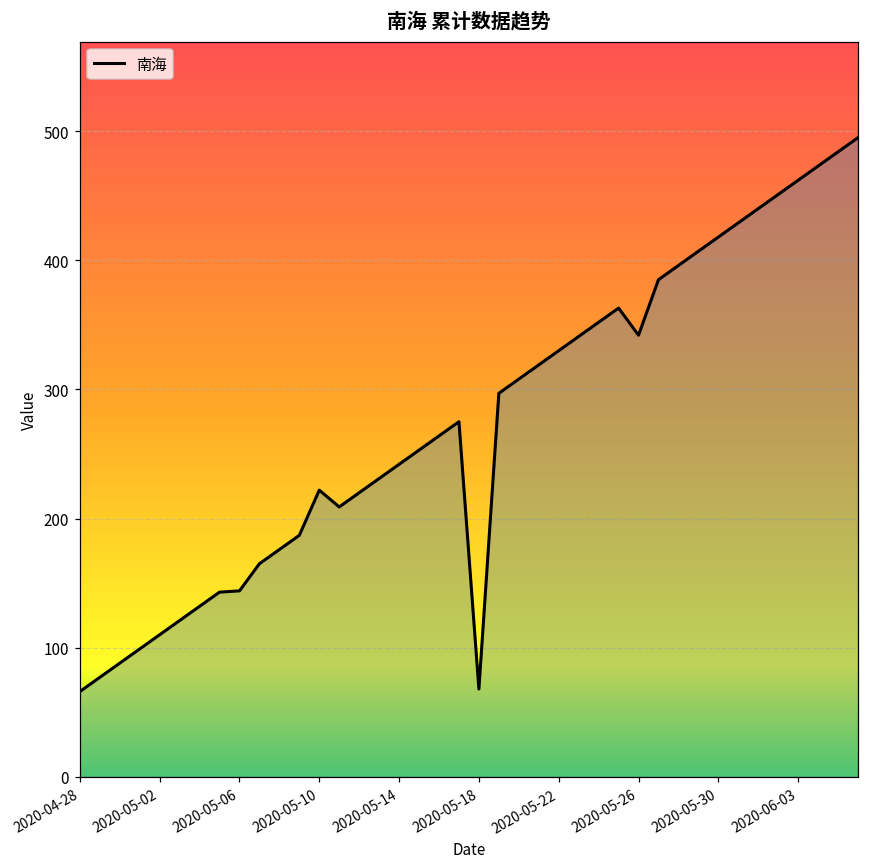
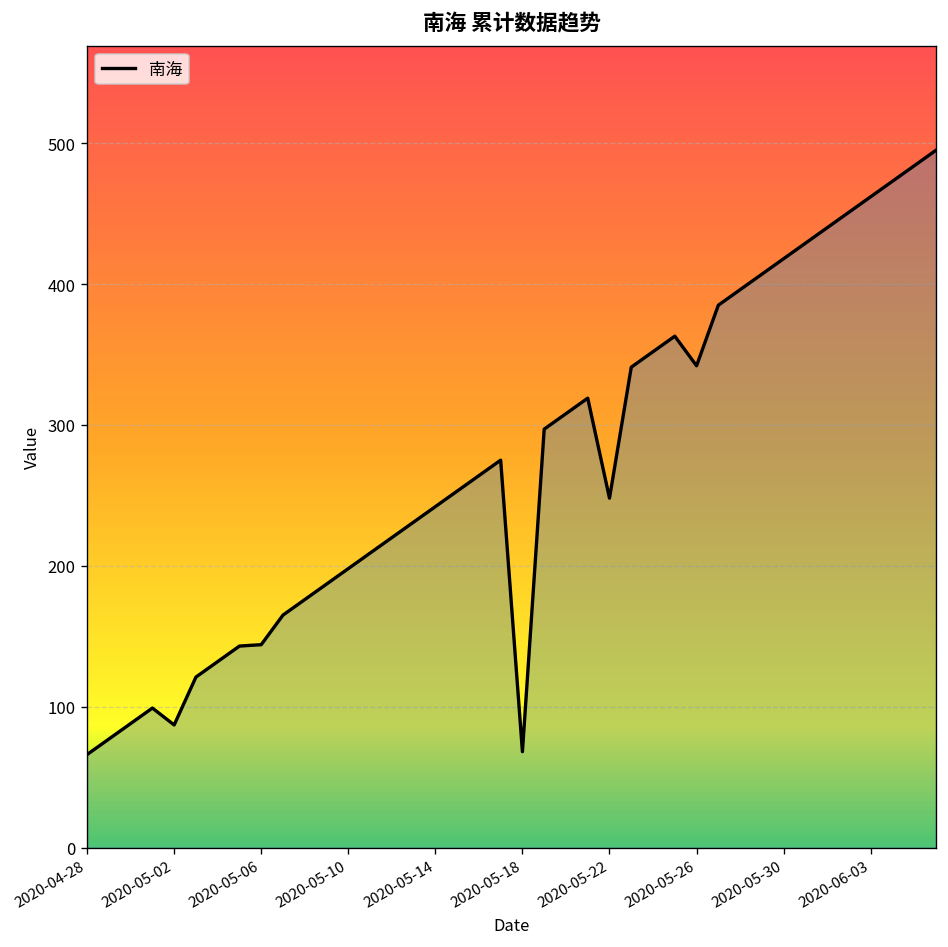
  {
    "2020-04-28": 66,
-   "2020-05-02": 110,
+   "2020-05-02": 87,
    "2020-05-06": 144,
-   "2020-05-10": 222,
+   "2020-05-10": 198,
    "2020-05-14": 242,
    "2020-05-18": 68,
-   "2020-05-22": 330,
+   "2020-05-22": 248,
    "2020-05-26": 342,
    "2020-05-30": 418,
    "2020-06-03": 462
  }
